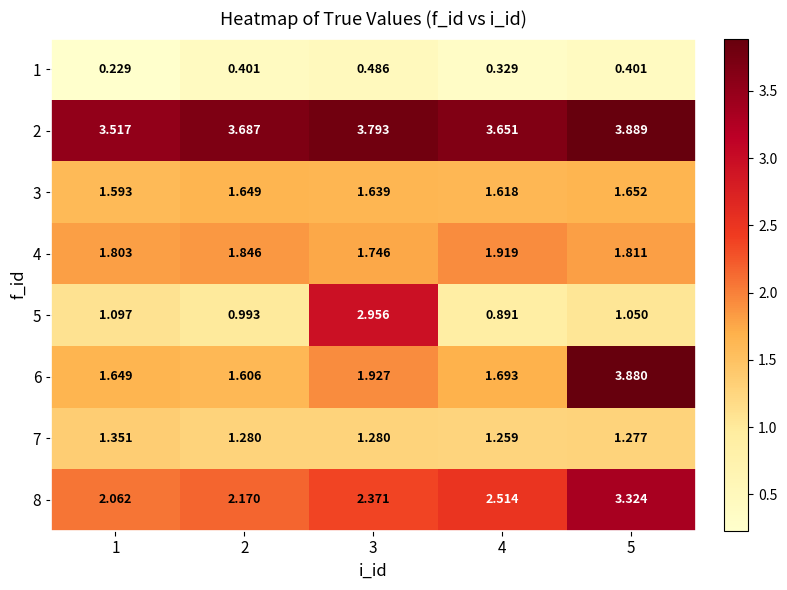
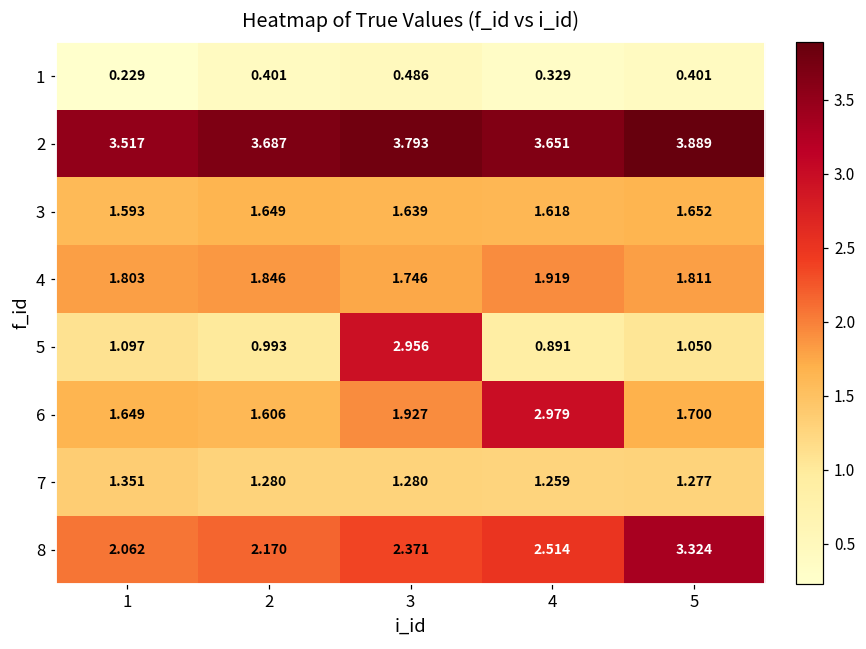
  {
    "1": {
      "1": 0.229,
      "2": 0.401,
      "3": 0.486,
      "4": 0.329,
      "5": 0.401
    },
    "2": {
      "1": 3.517,
      "2": 3.687,
      "3": 3.793,
      "4": 3.651,
      "5": 3.889
    },
    "3": {
      "1": 1.593,
      "2": 1.649,
      "3": 1.639,
      "4": 1.618,
      "5": 1.652
    },
    "4": {
      "1": 1.803,
      "2": 1.846,
      "3": 1.746,
      "4": 1.919,
      "5": 1.811
    },
    "5": {
      "1": 1.097,
      "2": 0.993,
      "3": 2.956,
      "4": 0.891,
      "5": 1.050
    },
    "6": {
      "1": 1.649,
      "2": 1.606,
      "3": 1.927,
-     "4": 1.693,
-     "5": 3.880
+     "4": 2.979,
+     "5": 1.700
    },
    "7": {
      "1": 1.351,
      "2": 1.280,
      "3": 1.280,
      "4": 1.259,
      "5": 1.277
    },
    "8": {
      "1": 2.062,
      "2": 2.170,
      "3": 2.371,
      "4": 2.514,
      "5": 3.324
    }
  }
